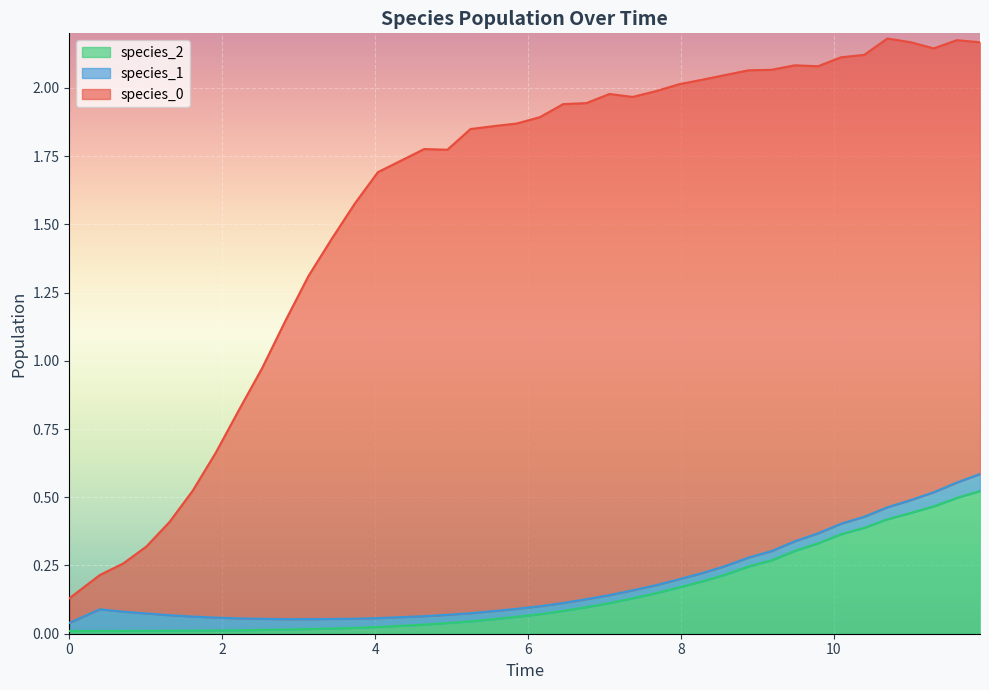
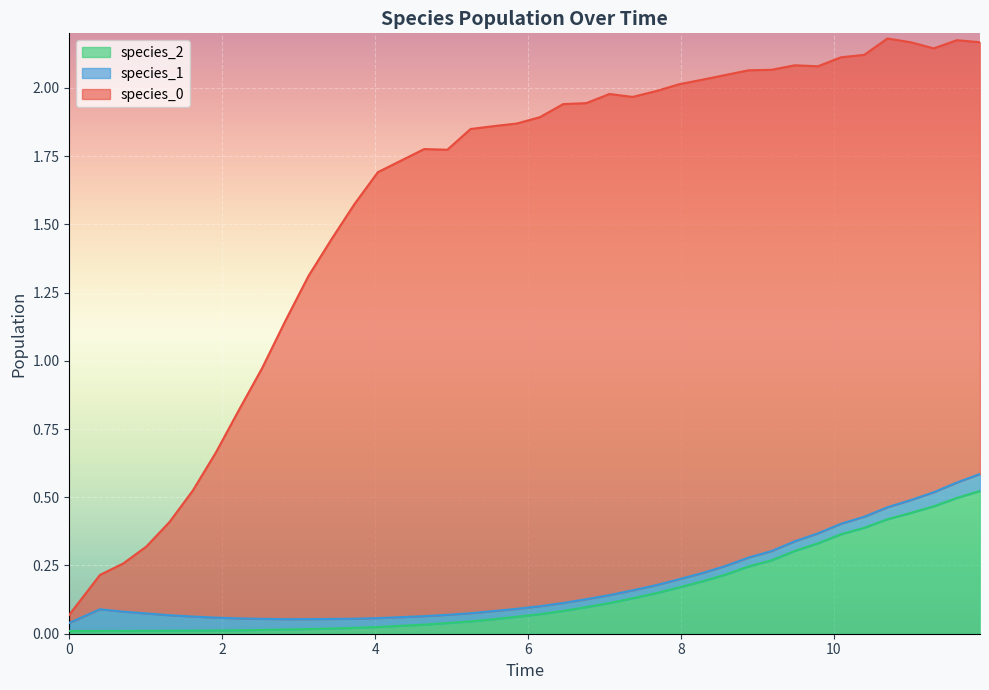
  {
    "species_2": {
      "0": 0.01
    },
    "species_1": {
      "0": 0.03
    },
    "species_0": {
-     "0": 0.09
+     "0": 0.03
    }
  }
